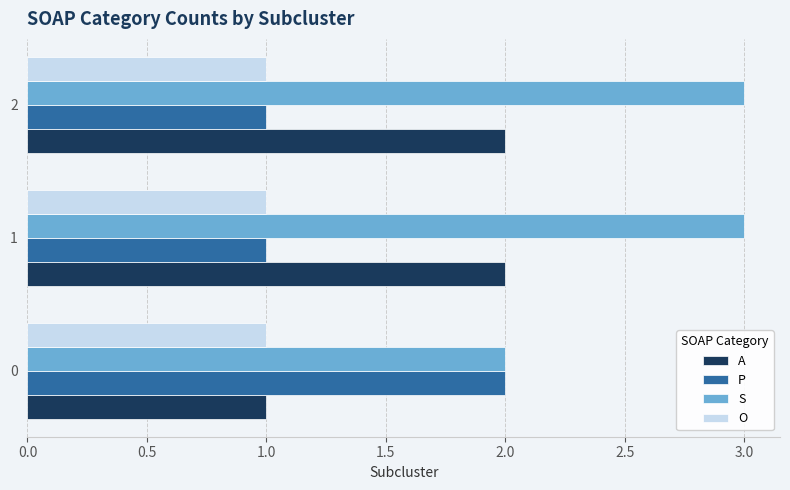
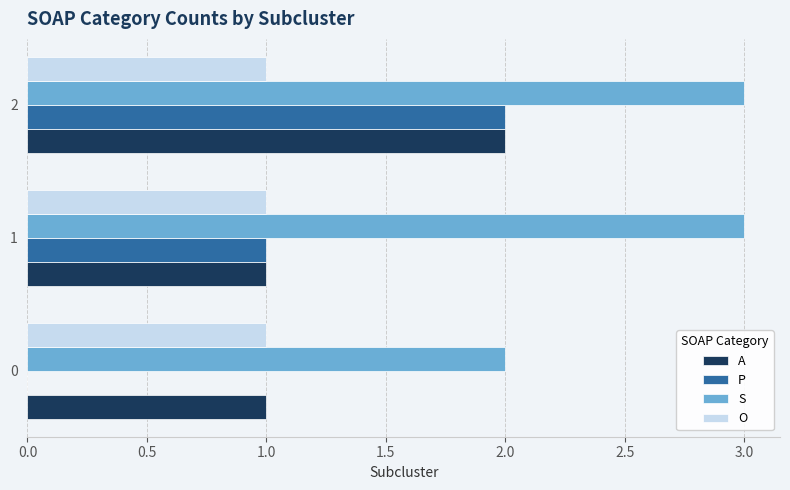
  {
    "A": {
      "2": 2,
-     "1": 2,
+     "1": 1,
      "0": 1
    },
    "P": {
-     "2": 1,
+     "2": 2,
      "1": 1,
-     "0": 2
+     "0": 0
    },
    "S": {
      "2": 3,
      "1": 3,
      "0": 2
    },
    "O": {
      "2": 1,
      "1": 1,
      "0": 1
    }
  }
